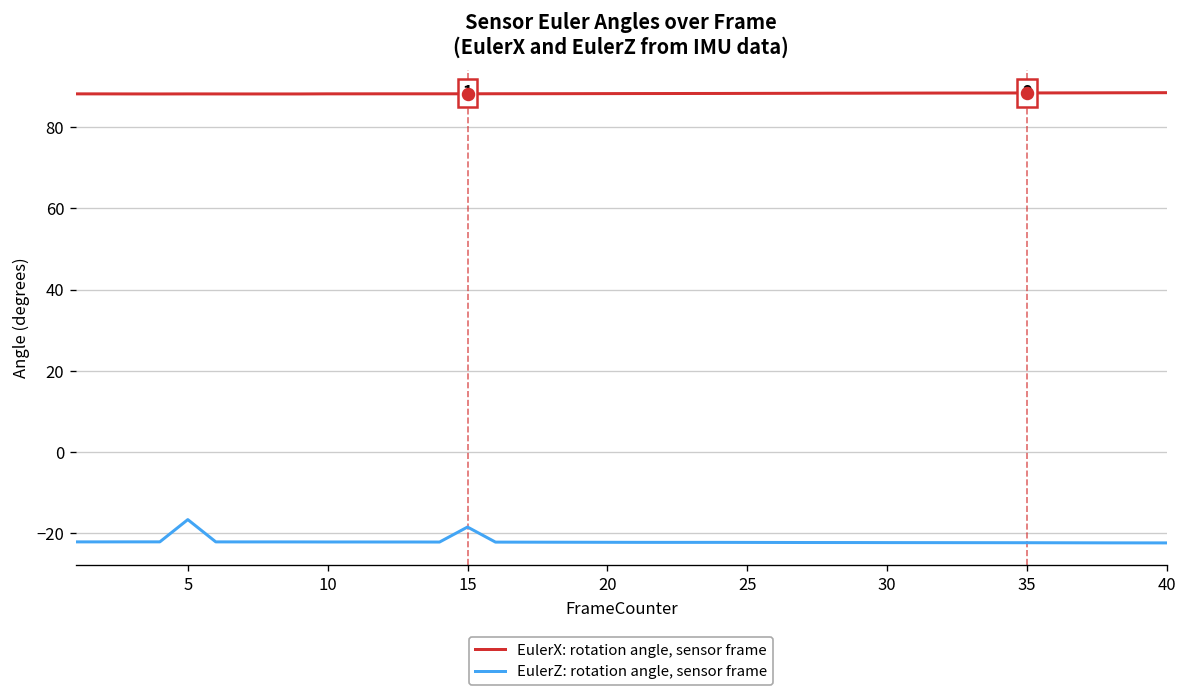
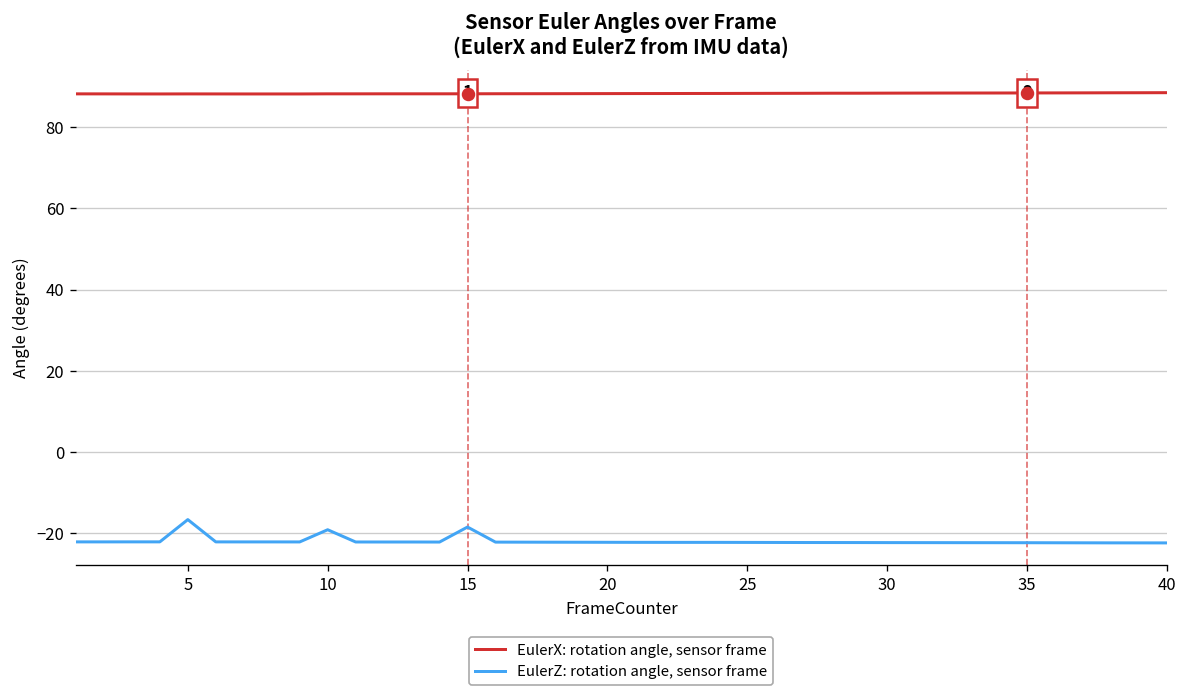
  {
    "EulerZ: rotation angle, sensor frame": {
      "5": -17,
-     "10": -22,
+     "10": -19,
      "15": -19,
      "20": -22,
      "25": -22,
      "30": -22,
      "35": -22,
      "40": -22
    }
  }
